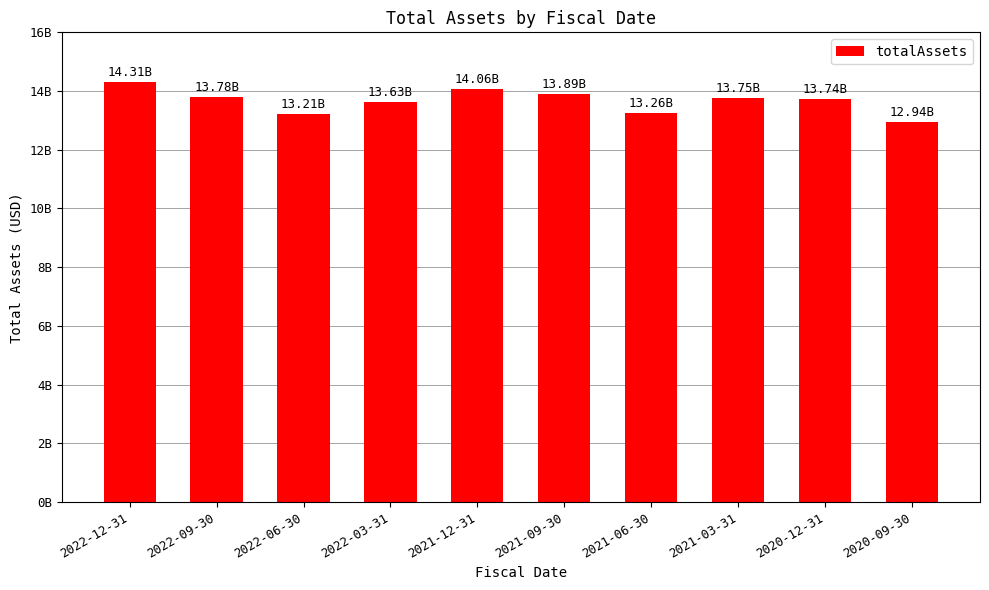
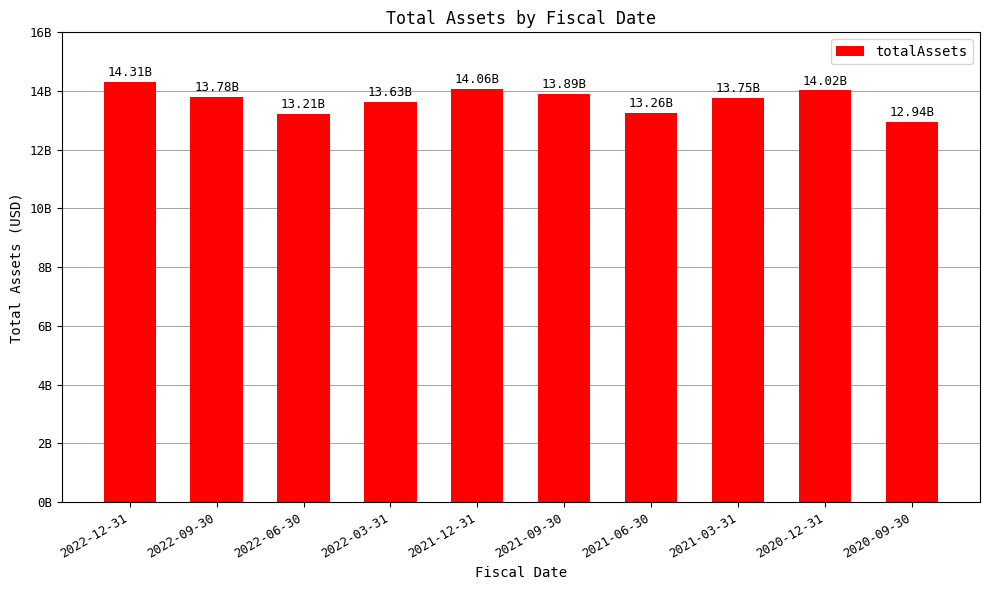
  {
    "2022-12-31": "14.31B",
    "2022-09-30": "13.78B",
    "2022-06-30": "13.21B",
    "2022-03-31": "13.63B",
    "2021-12-31": "14.06B",
    "2021-09-30": "13.89B",
    "2021-06-30": "13.26B",
    "2021-03-31": "13.75B",
-   "2020-12-31": "13.74B",
+   "2020-12-31": "14.02B",
    "2020-09-30": "12.94B"
  }
